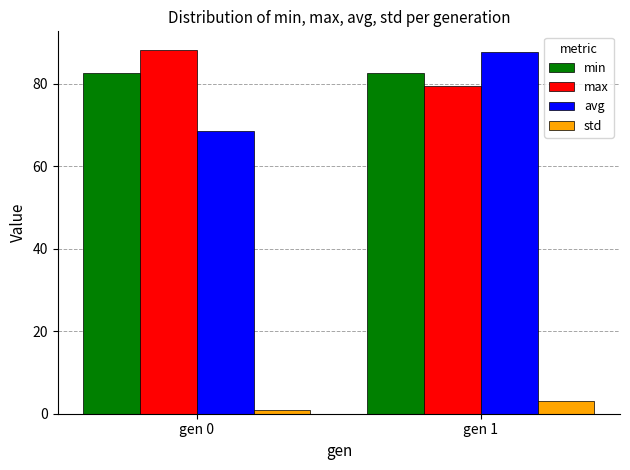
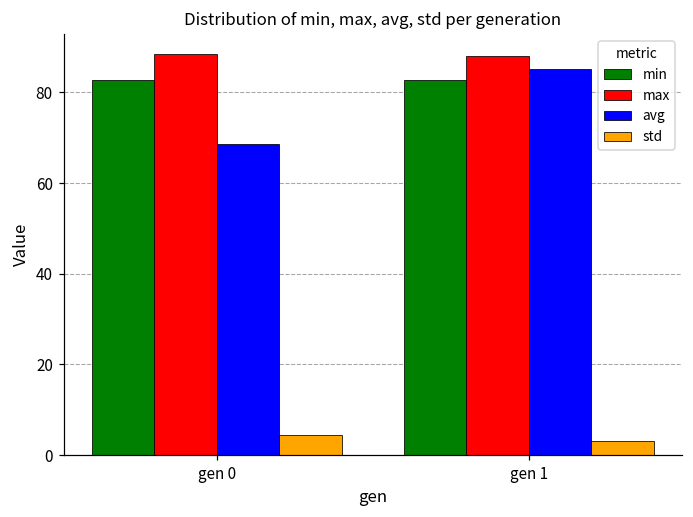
  {
    "min": {
      "gen 0": 83,
      "gen 1": 83
    },
    "max": {
      "gen 0": 88,
-     "gen 1": 79
+     "gen 1": 88
    },
    "avg": {
      "gen 0": 69,
-     "gen 1": 88
+     "gen 1": 85
    },
    "std": {
-     "gen 0": 1,
+     "gen 0": 5,
      "gen 1": 3
    }
  }
